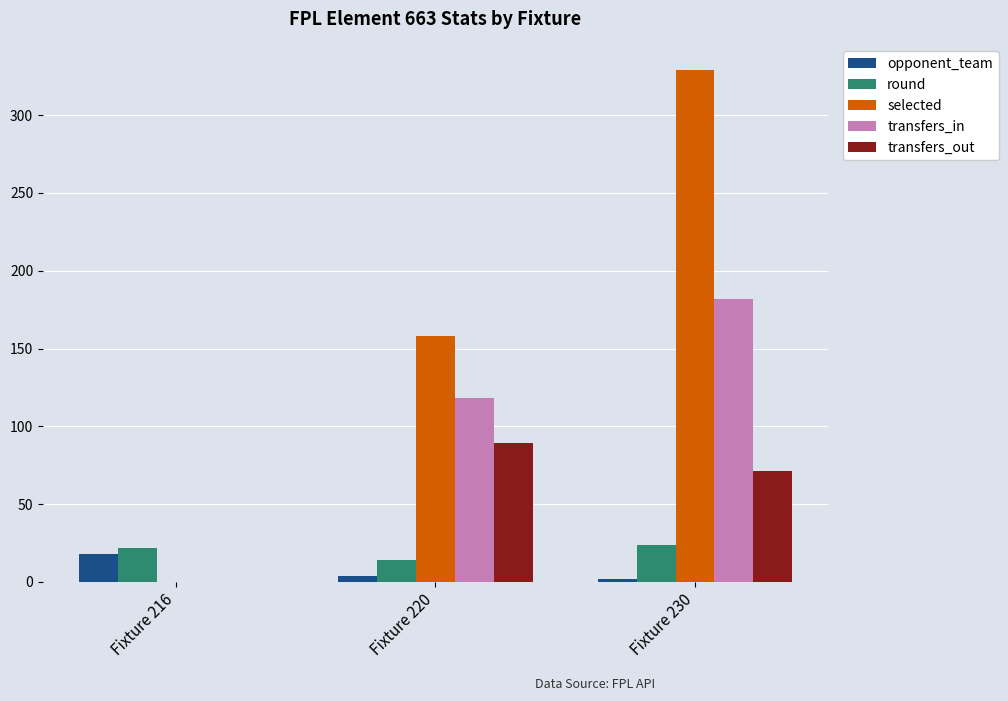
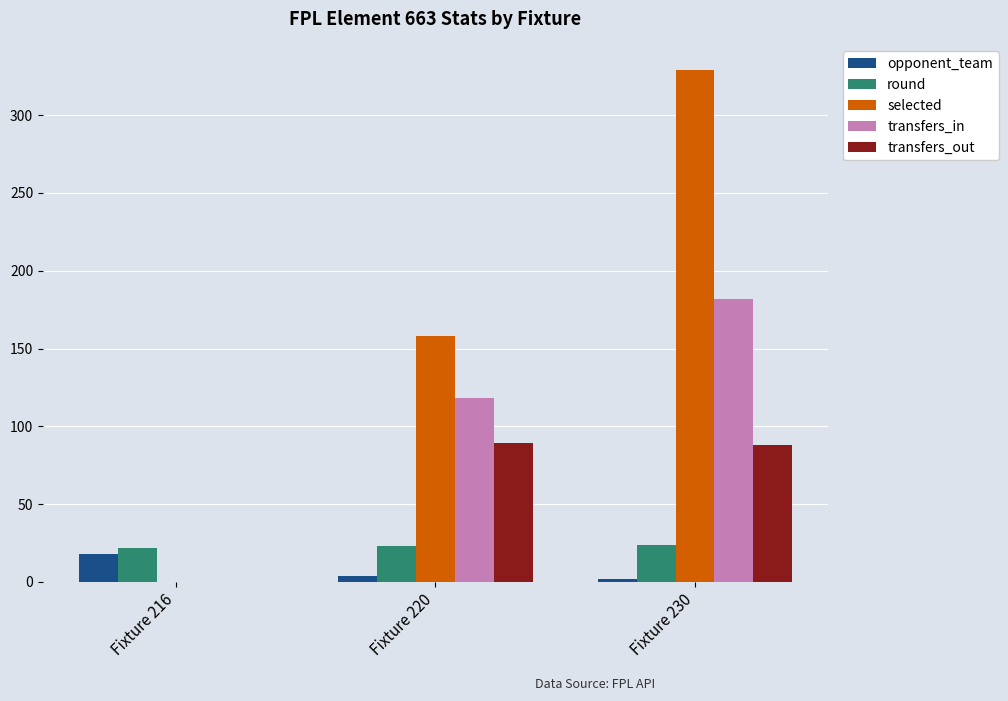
  {
    "opponent_team": {
      "Fixture 216": 18,
      "Fixture 220": 4,
      "Fixture 230": 2
    },
    "round": {
      "Fixture 216": 22,
-     "Fixture 220": 14,
+     "Fixture 220": 23,
      "Fixture 230": 24
    },
    "selected": {
      "Fixture 216": 0,
      "Fixture 220": 158,
      "Fixture 230": 329
    },
    "transfers_in": {
      "Fixture 216": 0,
      "Fixture 220": 118,
      "Fixture 230": 182
    },
    "transfers_out": {
      "Fixture 216": 0,
      "Fixture 220": 89,
-     "Fixture 230": 71
+     "Fixture 230": 88
    }
  }
